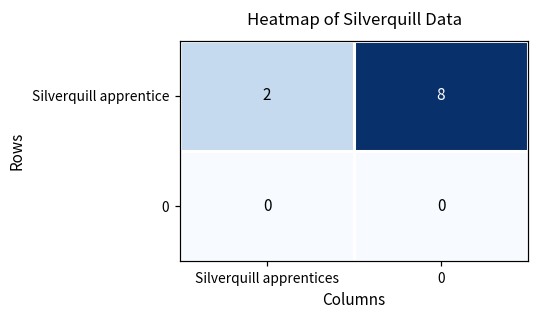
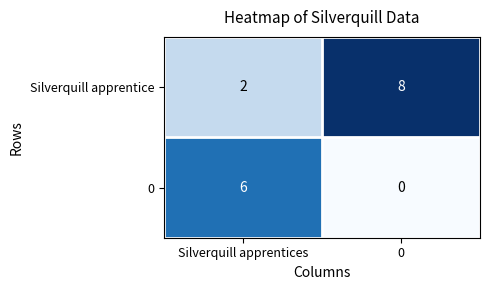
  {
    "Silverquill apprentice": {
      "Silverquill apprentices": 2,
      "0": 8
    },
    "0": {
-     "Silverquill apprentices": 0,
+     "Silverquill apprentices": 6,
      "0": 0
    }
  }
